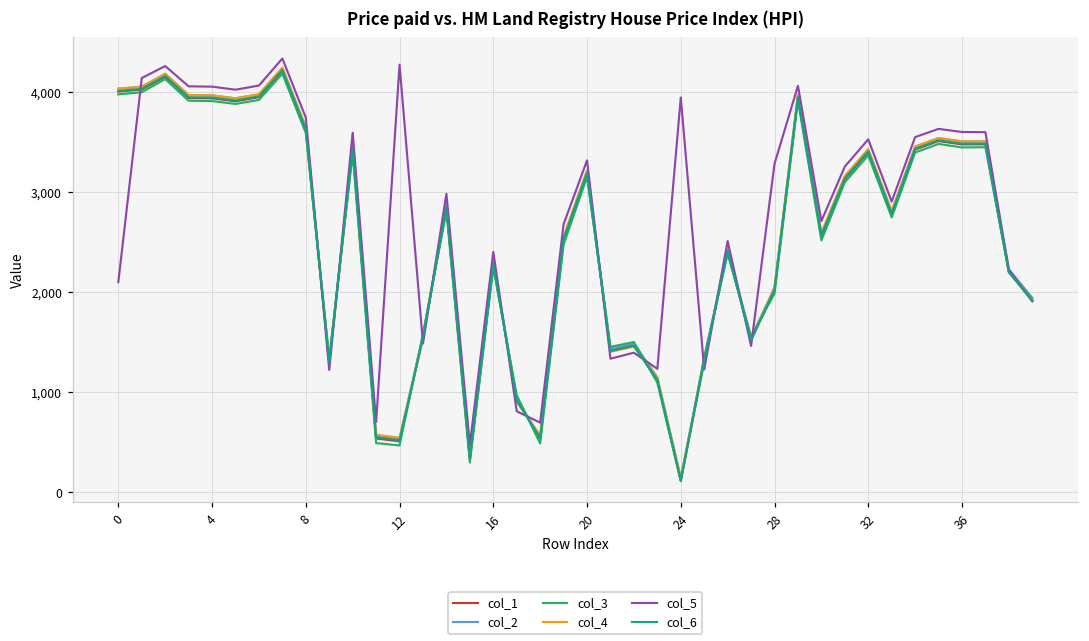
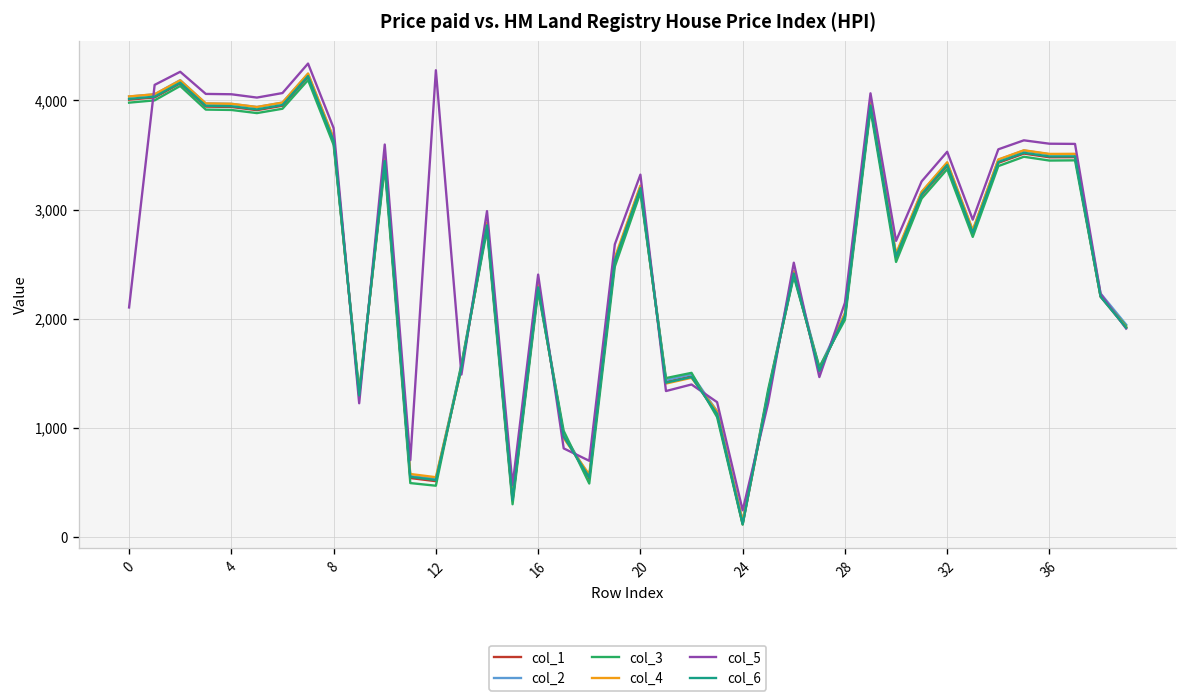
  {
    "col_5": {
      "0": "2,100",
      "4": "4,100",
      "8": "3,700",
      "12": "4,300",
      "16": "2,400",
      "20": "3,300",
-     "24": "3,900",
-     "28": "3,300",
+     "24": "200",
+     "28": "2,100",
      "32": "3,500",
      "36": "3,600"
    }
  }
